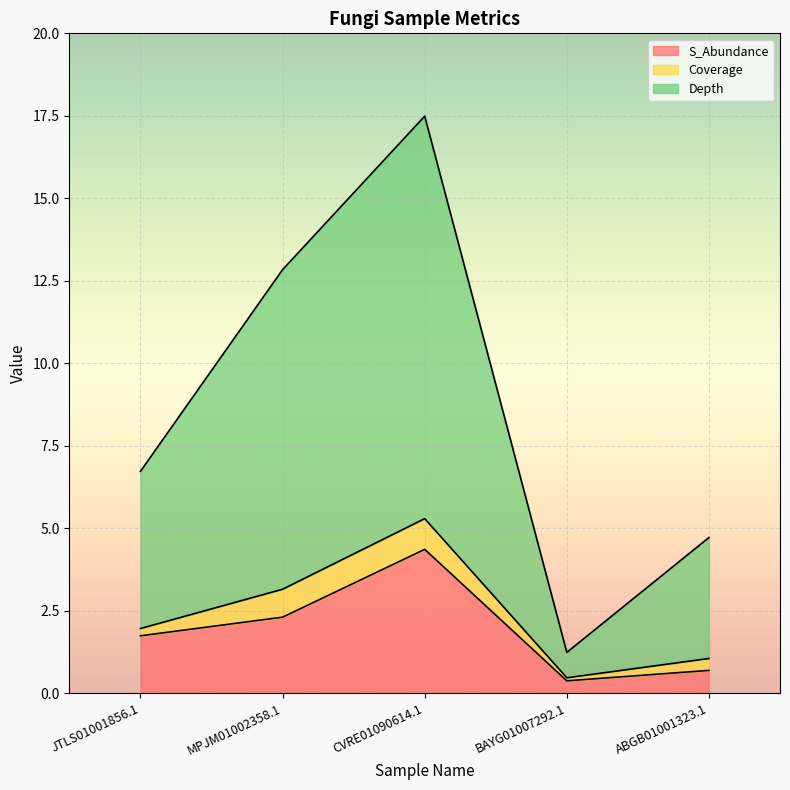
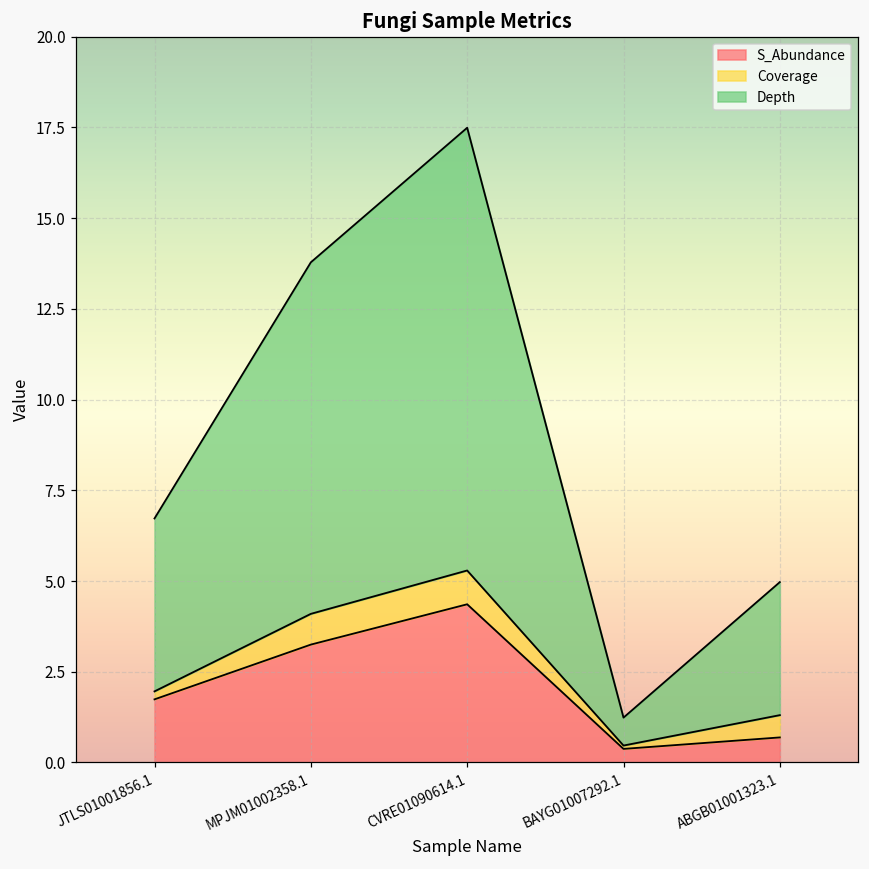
  {
    "S_Abundance": {
      "JTLS01001856.1": 1.7,
-     "MPJM01002358.1": 2.3,
+     "MPJM01002358.1": 3.2,
      "CVRE01090614.1": 4.4,
      "BAYG01007292.1": 0.4,
      "ABGB01001323.1": 0.7
    },
    "Coverage": {
      "JTLS01001856.1": 0.2,
      "MPJM01002358.1": 0.8,
      "CVRE01090614.1": 0.9,
      "BAYG01007292.1": 0.1,
-     "ABGB01001323.1": 0.4
+     "ABGB01001323.1": 0.6
    },
    "Depth": {
      "JTLS01001856.1": 4.8,
      "MPJM01002358.1": 9.7,
      "CVRE01090614.1": 12.2,
      "BAYG01007292.1": 0.8,
      "ABGB01001323.1": 3.7
    }
  }
